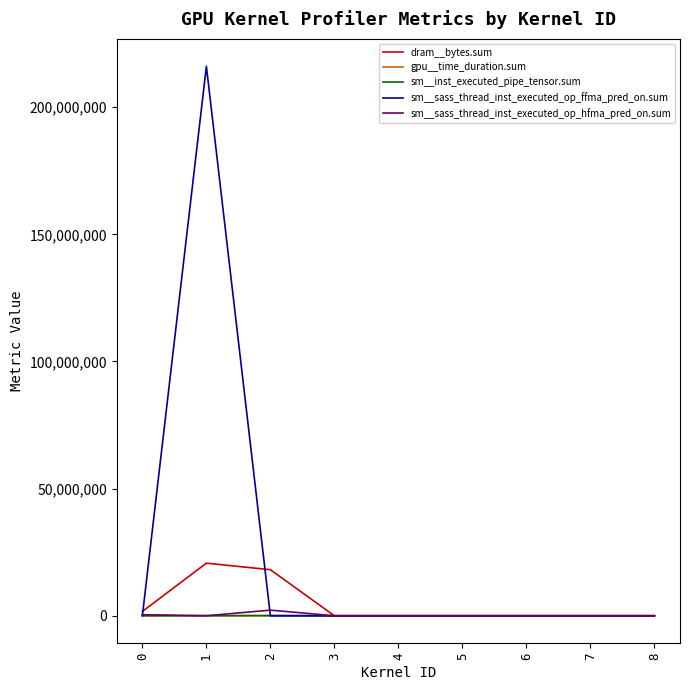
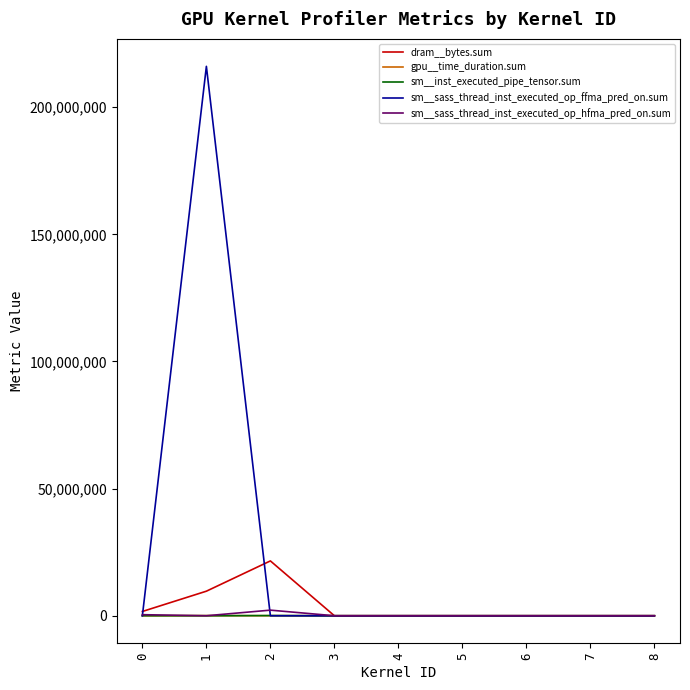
  {
    "dram__bytes.sum": {
      "0": "2,000,000",
-     "1": "21,000,000",
-     "2": "18,000,000"
+     "1": "10,000,000",
+     "2": "22,000,000"
    },
    "sm__sass_thread_inst_executed_op_ffma_pred_on.sum": {
      "1": "216,000,000"
    },
    "sm__sass_thread_inst_executed_op_hfma_pred_on.sum": {
      "2": "2,000,000"
    }
  }
